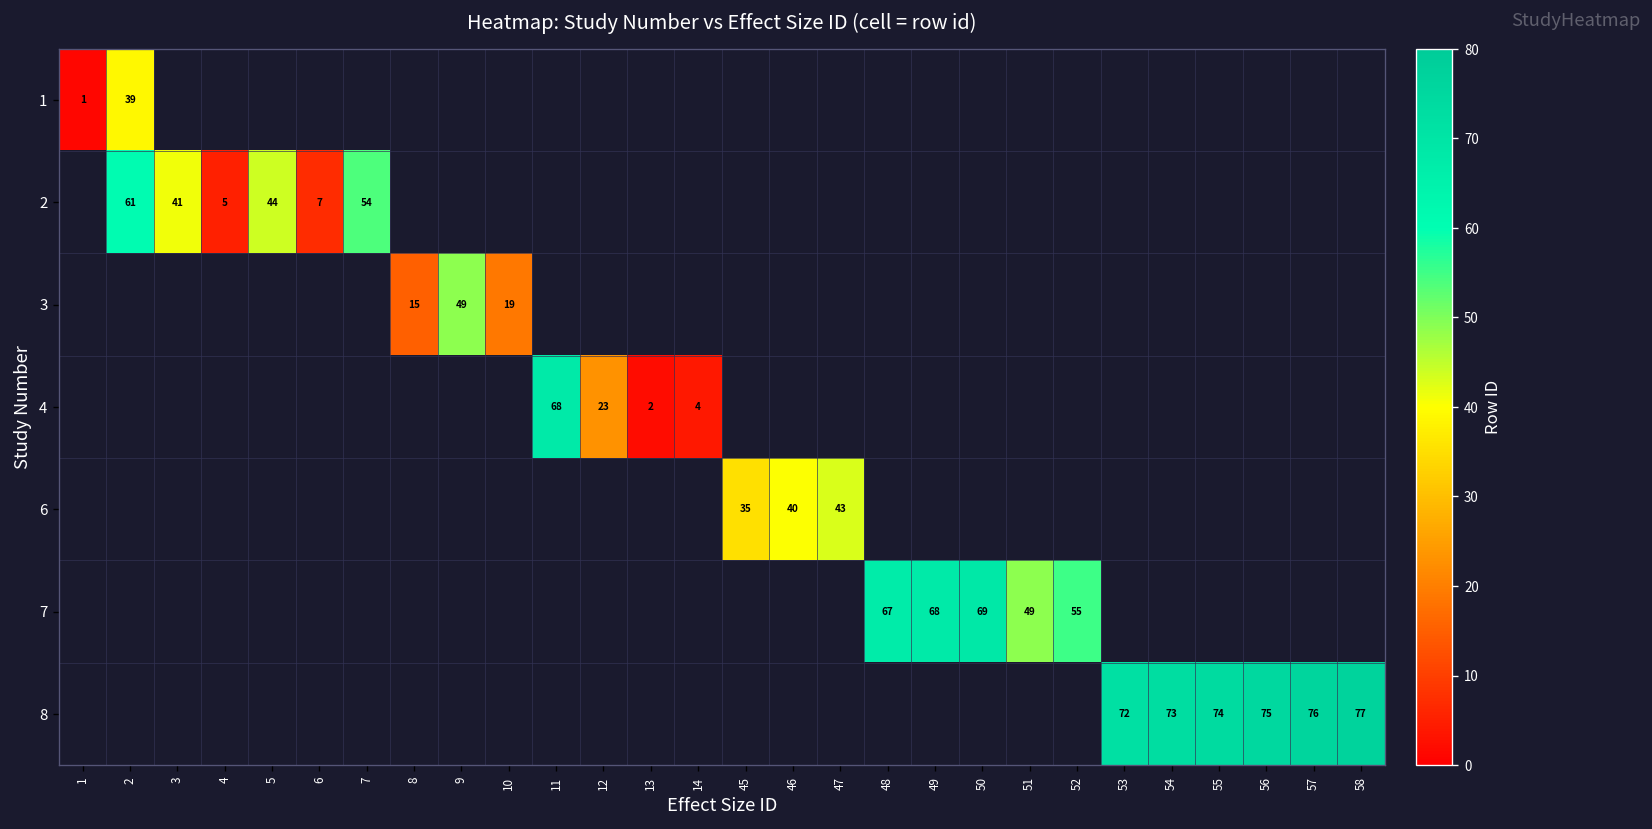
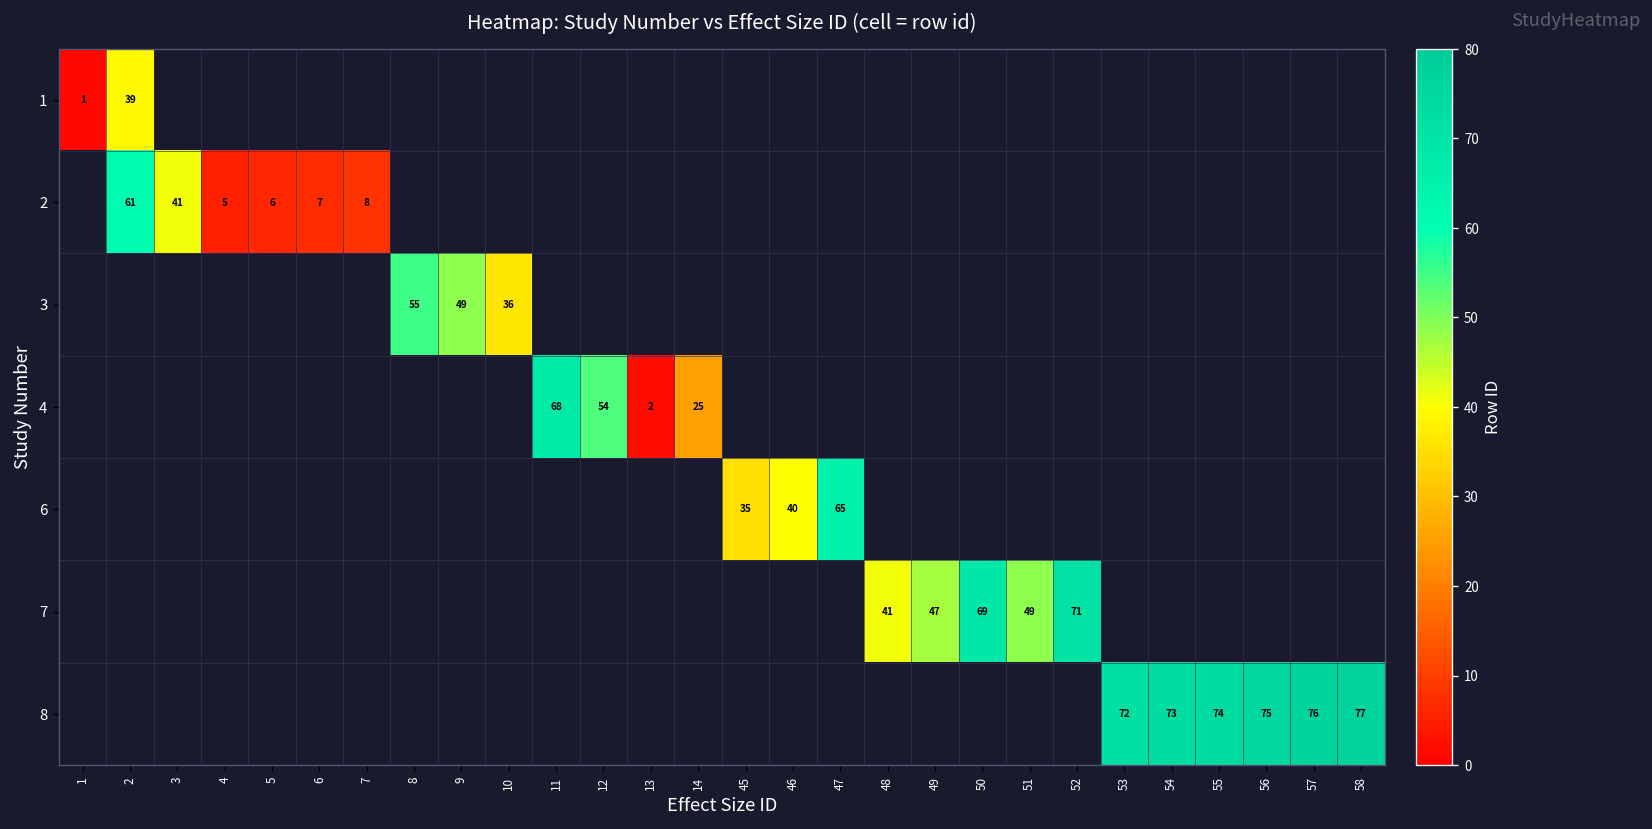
  {
    "1": {
      "1": 1,
      "2": 39
    },
    "2": {
      "2": 61,
      "3": 41,
      "4": 5,
-     "5": 44,
+     "5": 6,
      "6": 7,
-     "7": 54
+     "7": 8
    },
    "3": {
-     "8": 15,
+     "8": 55,
      "9": 49,
-     "10": 19
+     "10": 36
    },
    "4": {
      "11": 68,
-     "12": 23,
+     "12": 54,
      "13": 2,
-     "14": 4
+     "14": 25
    },
    "6": {
      "45": 35,
      "46": 40,
-     "47": 43
+     "47": 65
    },
    "7": {
-     "48": 67,
-     "49": 68,
+     "48": 41,
+     "49": 47,
      "50": 69,
      "51": 49,
-     "52": 55
+     "52": 71
    },
    "8": {
      "53": 72,
      "54": 73,
      "55": 74,
      "56": 75,
      "57": 76,
      "58": 77
    }
  }
